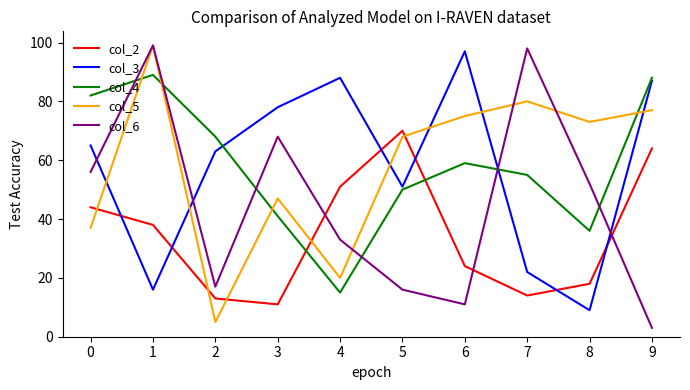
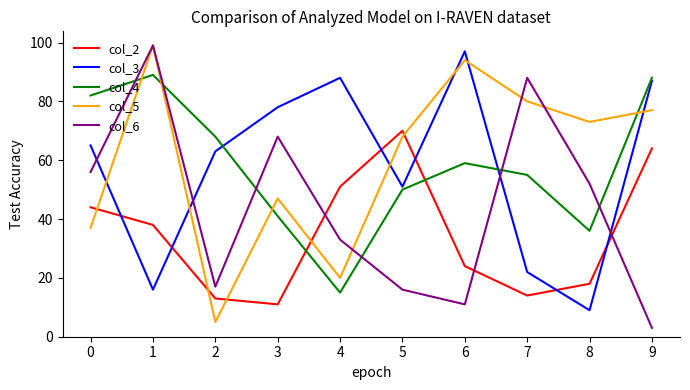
  {
    "col_2": {
      "0": 44,
      "1": 38,
      "2": 13,
      "3": 11,
      "4": 51,
      "5": 70,
      "6": 24,
      "7": 14,
      "8": 18,
      "9": 64
    },
    "col_3": {
      "0": 65,
      "1": 16,
      "2": 63,
      "3": 78,
      "4": 88,
      "5": 51,
      "6": 97,
      "7": 22,
      "8": 9,
      "9": 87
    },
    "col_4": {
      "0": 82,
      "1": 89,
      "2": 68,
      "3": 41,
      "4": 15,
      "5": 50,
      "6": 59,
      "7": 55,
      "8": 36,
      "9": 88
    },
    "col_5": {
      "0": 37,
      "2": 5,
      "3": 47,
      "4": 20,
      "5": 68,
-     "6": 75,
+     "6": 94,
      "7": 80,
      "8": 73,
      "9": 77
    },
    "col_6": {
      "0": 56,
      "2": 17,
      "3": 68,
      "4": 33,
      "5": 16,
      "6": 11,
-     "7": 98,
+     "7": 88,
      "8": 52,
      "9": 3
    }
  }
